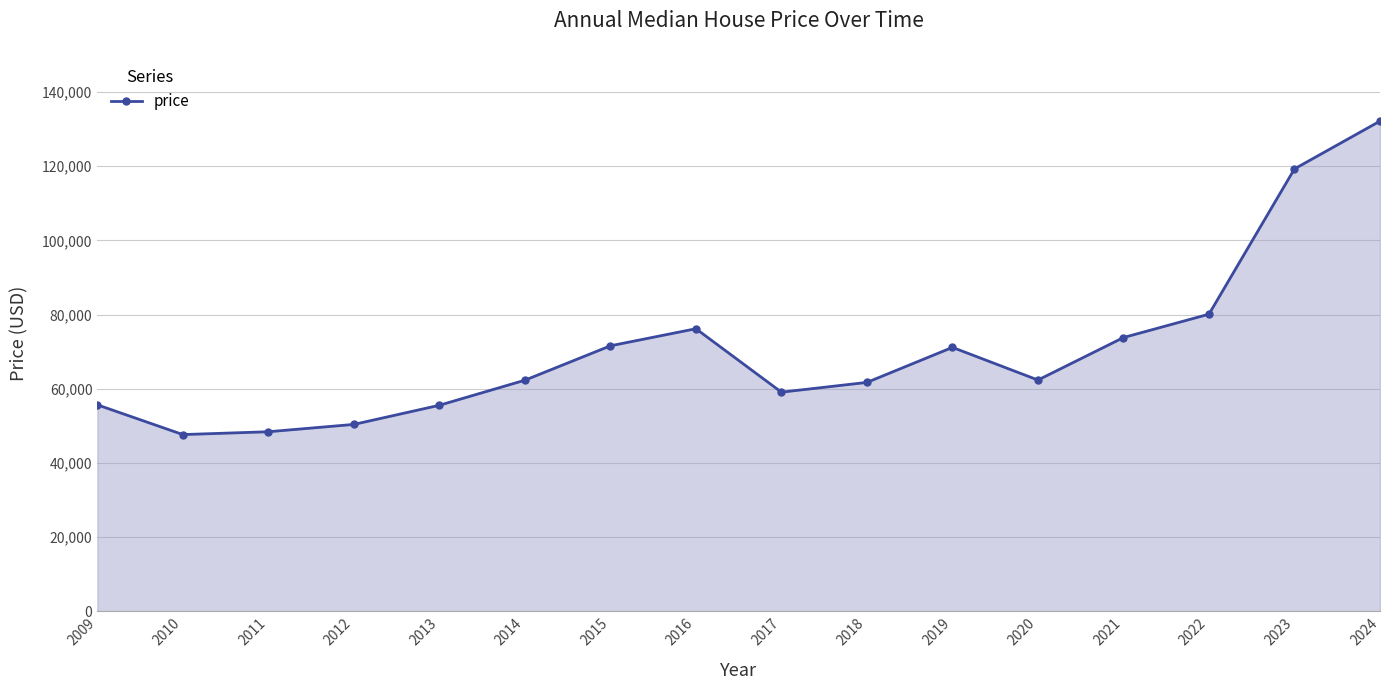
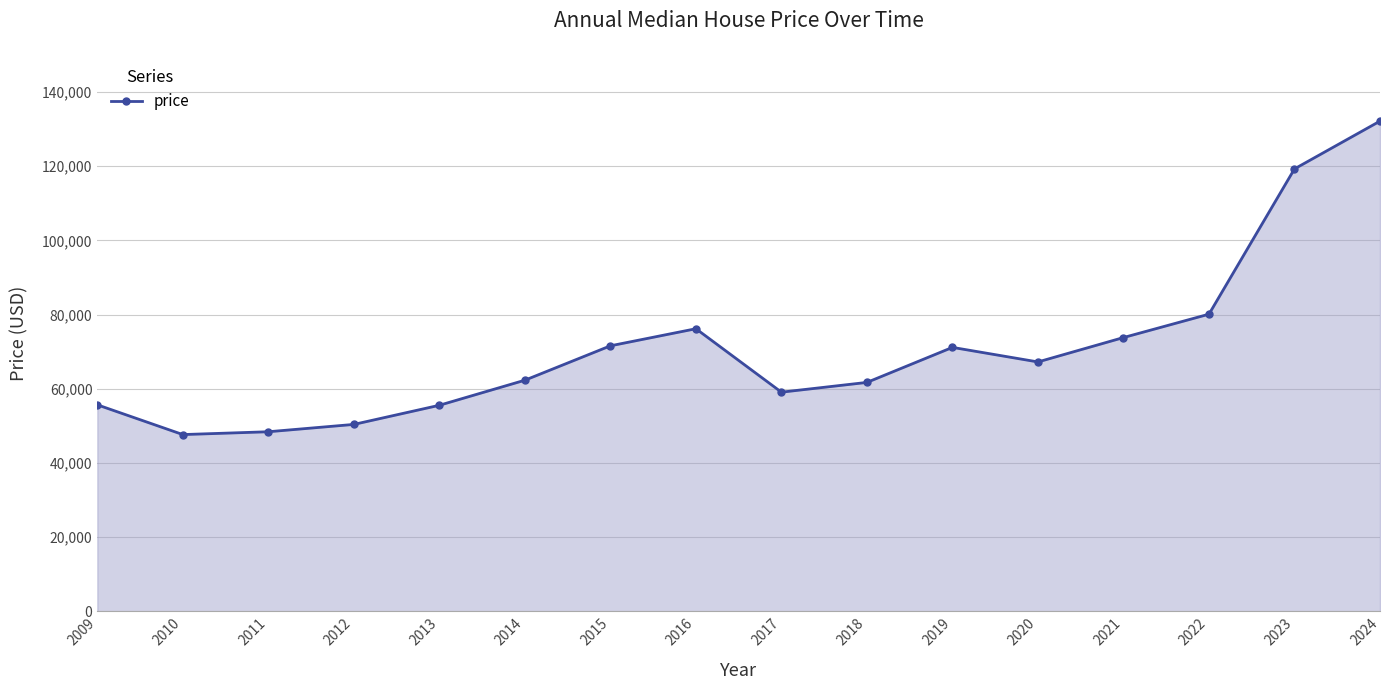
  {
    "2009": "56,000",
    "2010": "48,000",
    "2011": "48,000",
    "2012": "50,000",
    "2013": "56,000",
    "2014": "62,000",
    "2015": "72,000",
    "2016": "76,000",
    "2017": "59,000",
    "2018": "62,000",
    "2019": "71,000",
-   "2020": "62,000",
+   "2020": "67,000",
    "2021": "74,000",
    "2022": "80,000",
    "2023": "119,000",
    "2024": "132,000"
  }
